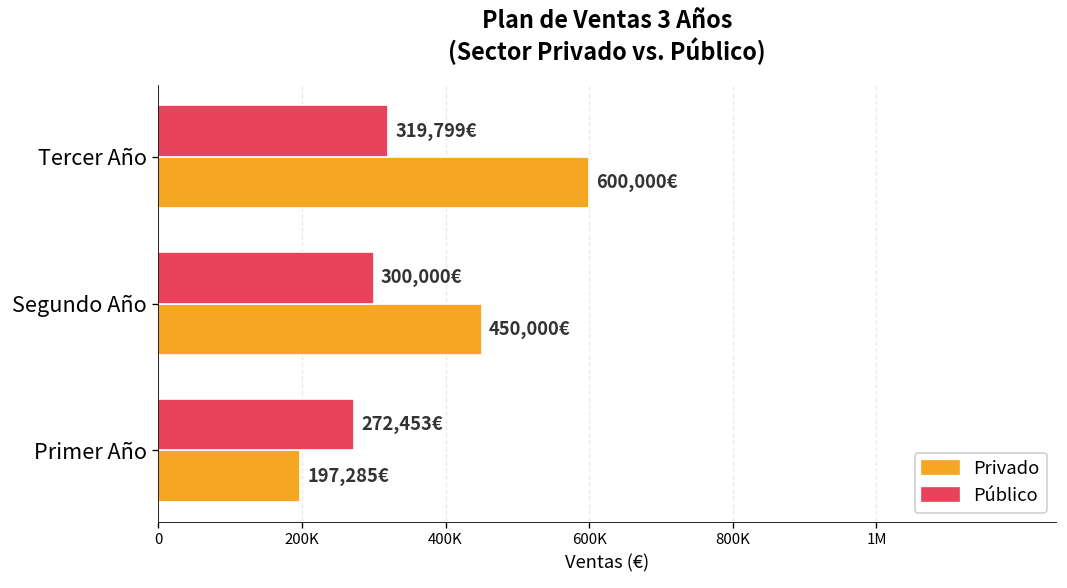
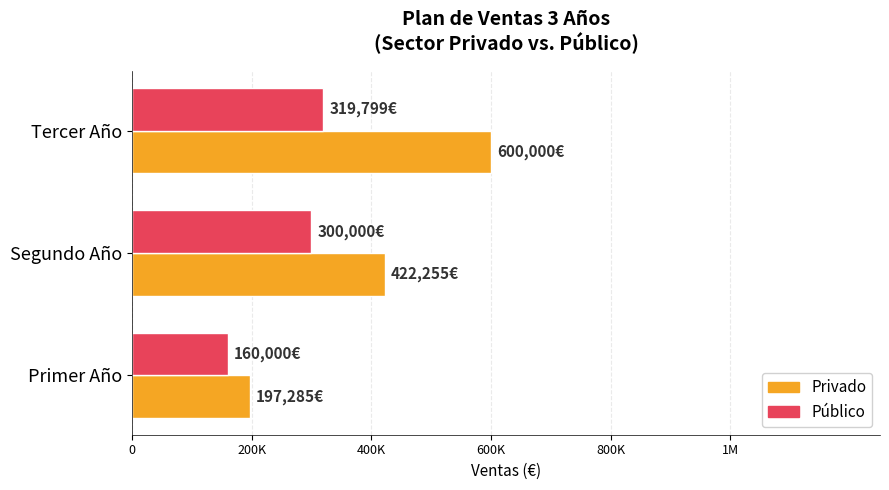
  {
    "Privado": {
      "Tercer Año": "600,000€",
-     "Segundo Año": "450,000€",
+     "Segundo Año": "422,255€",
      "Primer Año": "197,285€"
    },
    "Público": {
      "Tercer Año": "319,799€",
      "Segundo Año": "300,000€",
-     "Primer Año": "272,453€"
+     "Primer Año": "160,000€"
    }
  }
